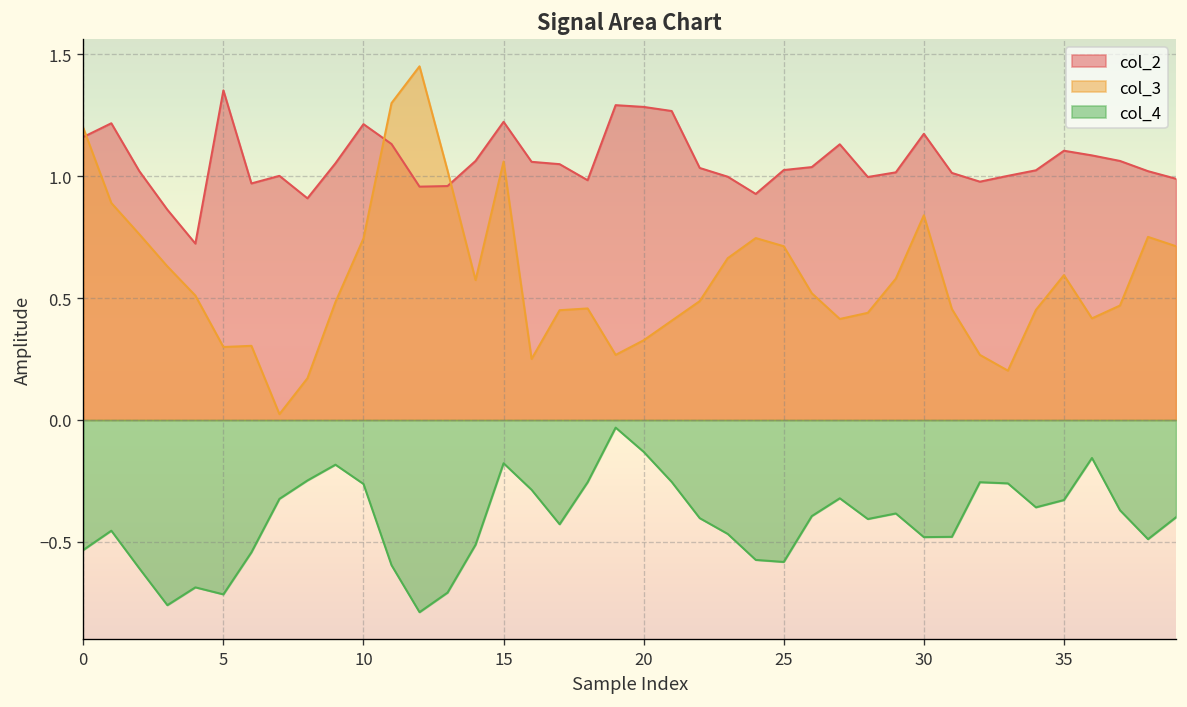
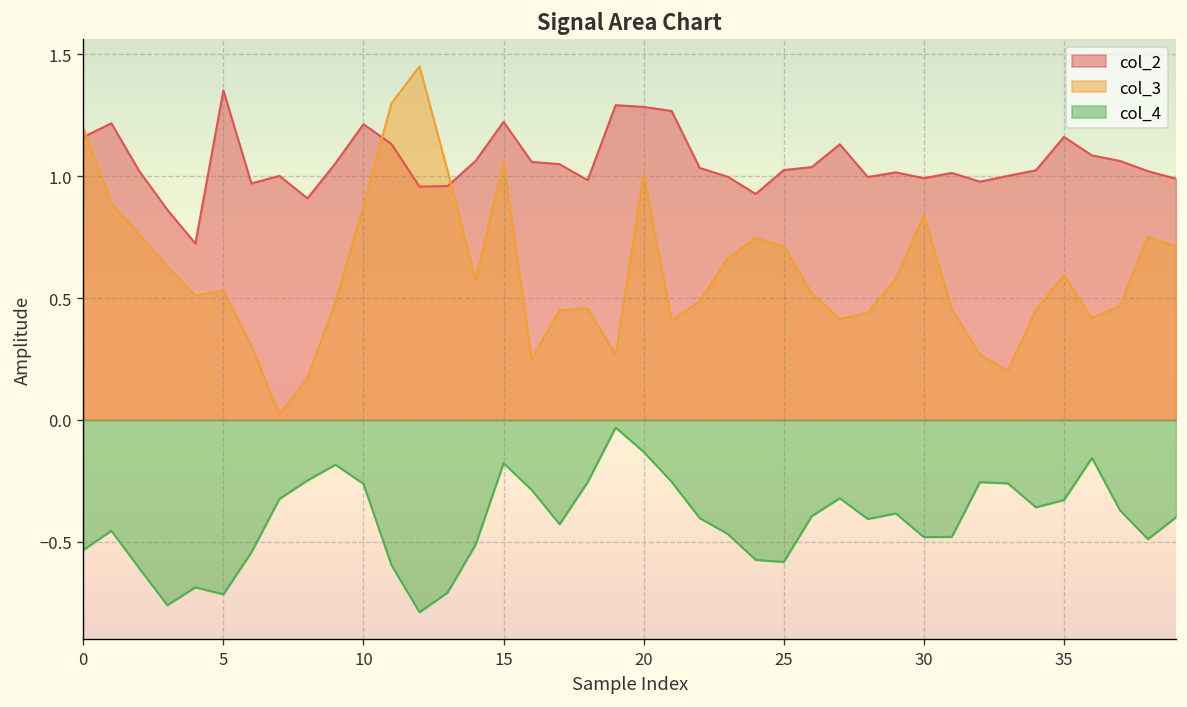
  {
    "col_2": {
      "0": 1.16,
      "5": 1.35,
      "10": 1.21,
      "15": 1.22,
      "20": 1.28,
      "25": 1.02,
-     "30": 1.17,
-     "35": 1.10
+     "30": 0.99,
+     "35": 1.16
    },
    "col_3": {
      "0": 1.20,
-     "5": 0.30,
-     "10": 0.74,
+     "5": 0.53,
+     "10": 0.88,
      "15": 1.06,
-     "20": 0.33,
+     "20": 1.01,
      "25": 0.71,
      "30": 0.84,
      "35": 0.59
    }
  }
